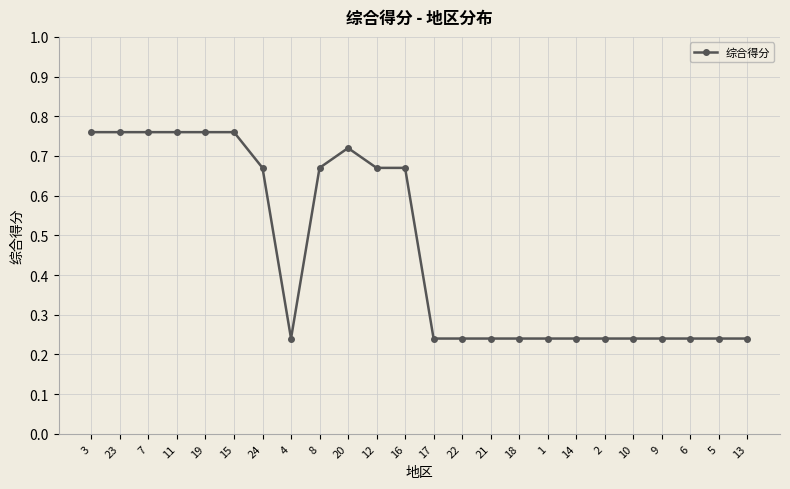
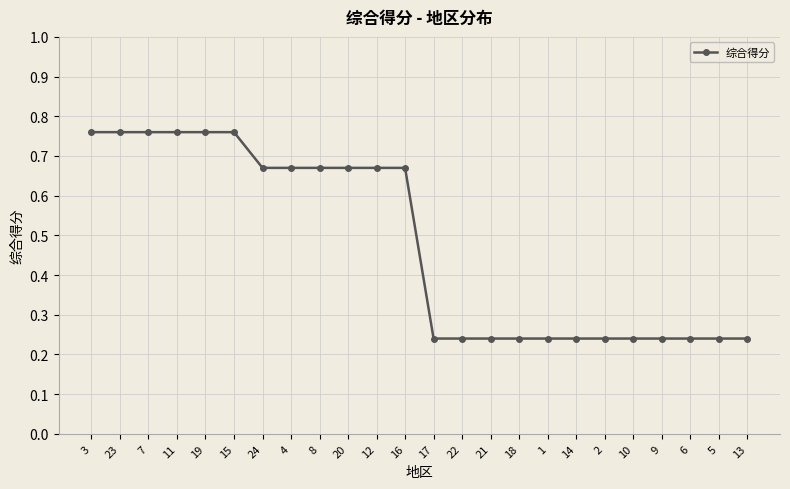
  {
    "3": 0.76,
    "23": 0.76,
    "7": 0.76,
    "11": 0.76,
    "19": 0.76,
    "15": 0.76,
    "24": 0.67,
-   "4": 0.24,
+   "4": 0.67,
    "8": 0.67,
-   "20": 0.72,
+   "20": 0.67,
    "12": 0.67,
    "16": 0.67,
    "17": 0.24,
    "22": 0.24,
    "21": 0.24,
    "18": 0.24,
    "1": 0.24,
    "14": 0.24,
    "2": 0.24,
    "10": 0.24,
    "9": 0.24,
    "6": 0.24,
    "5": 0.24,
    "13": 0.24
  }
